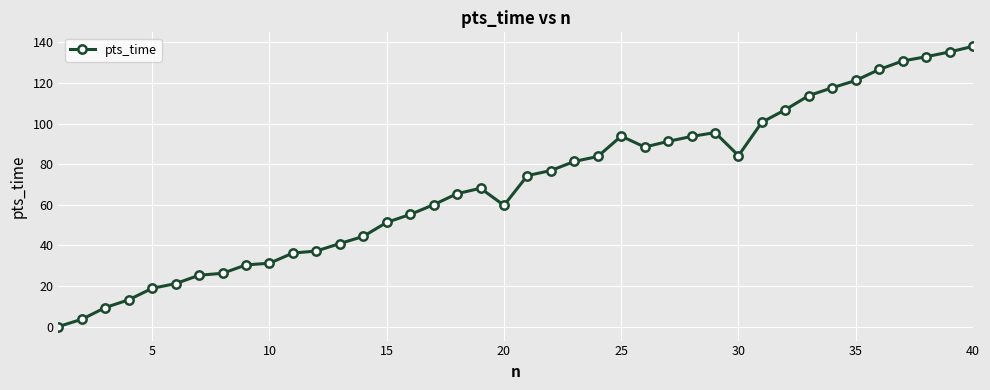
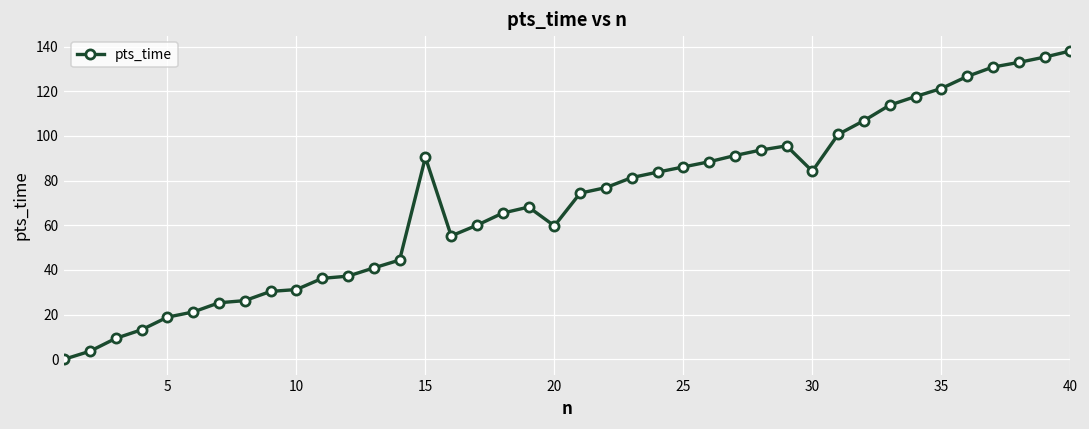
  {
    "5": 19,
    "10": 31,
-   "15": 51,
+   "15": 90,
    "20": 60,
-   "25": 94,
+   "25": 86,
    "30": 84,
    "35": 121,
    "40": 138
  }
